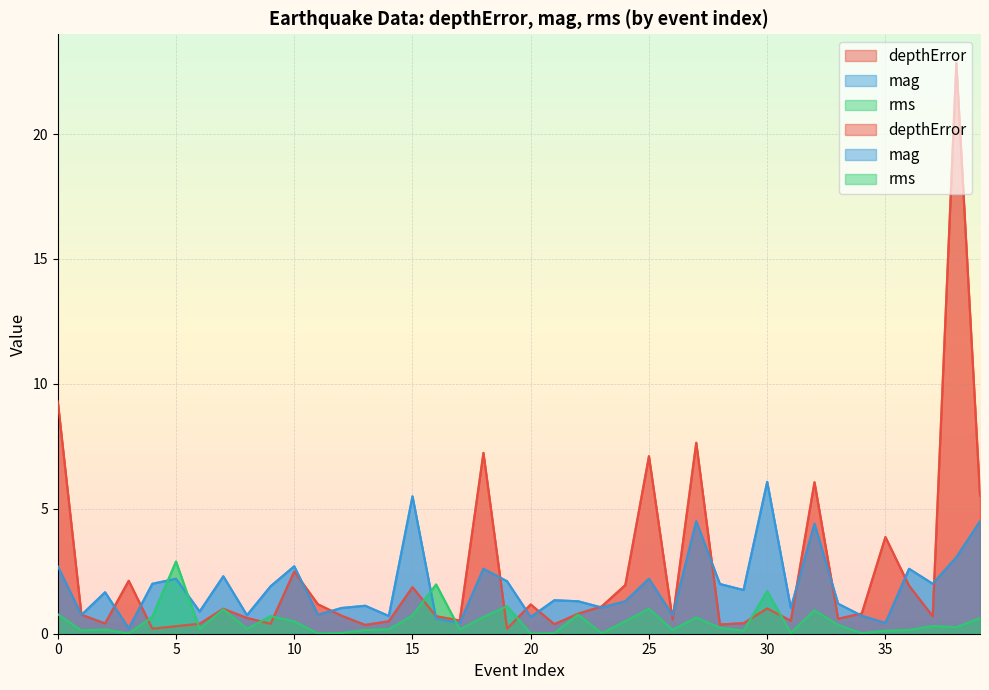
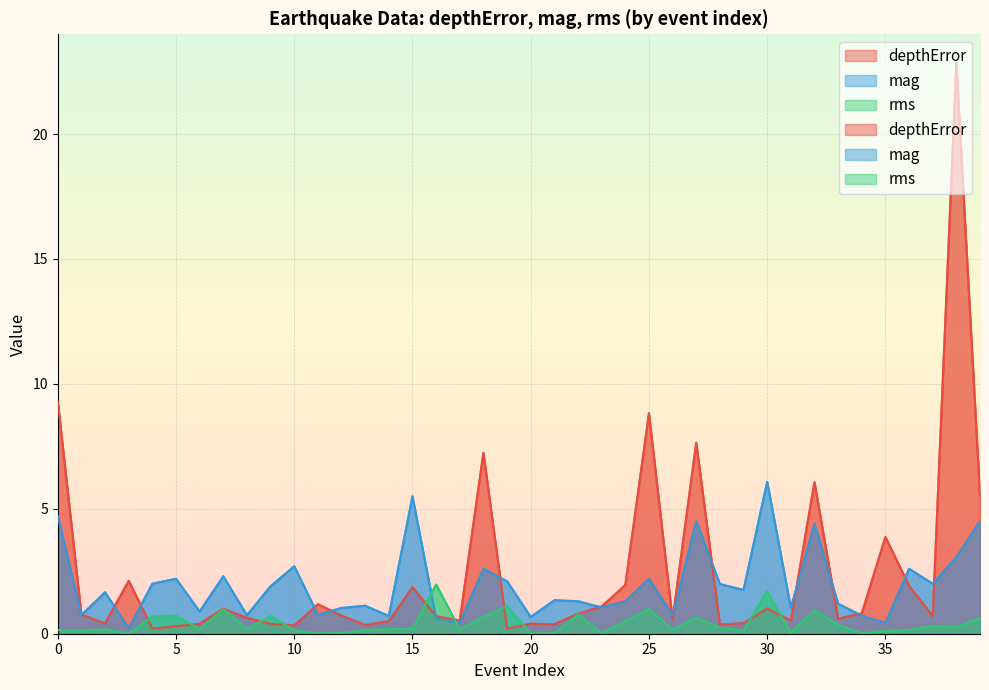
  {
    "depthError": {
      "0": 9.3,
      "5": 0.3,
-     "10": 2.5,
+     "10": 0.3,
      "15": 1.9,
-     "20": 1.2,
-     "25": 7.1,
+     "20": 0.4,
+     "25": 8.8,
      "30": 1.0,
      "35": 3.9
    },
    "mag": {
-     "0": 2.7,
+     "0": 4.7,
      "5": 2.2,
      "10": 2.7,
      "15": 5.5,
      "20": 0.7,
      "25": 2.2,
      "30": 6.1,
      "35": 0.4
    },
    "rms": {
-     "0": 0.8,
-     "5": 2.9,
-     "10": 0.5,
-     "15": 0.7,
+     "0": 0.1,
+     "5": 0.7,
+     "10": 0.1,
+     "15": 0.2,
      "20": 0.0,
      "25": 1.0,
      "30": 1.7,
      "35": 0.1
    }
  }
